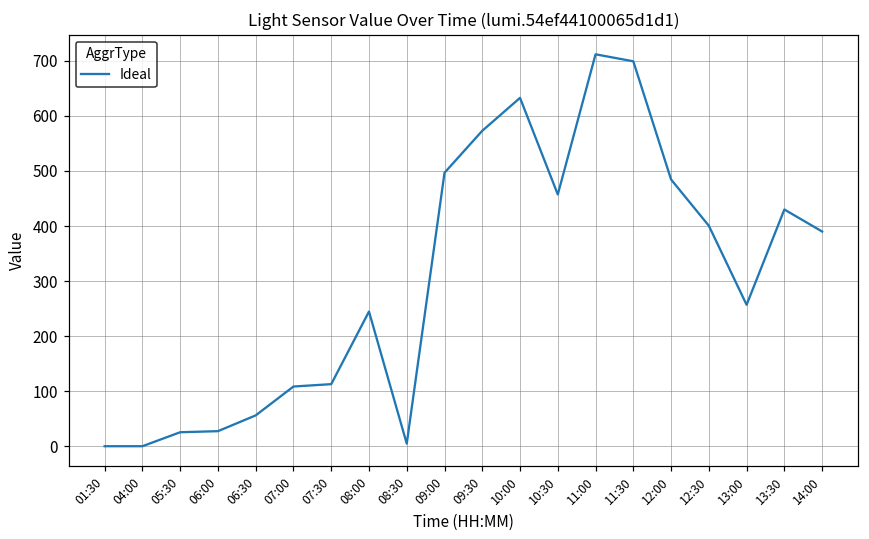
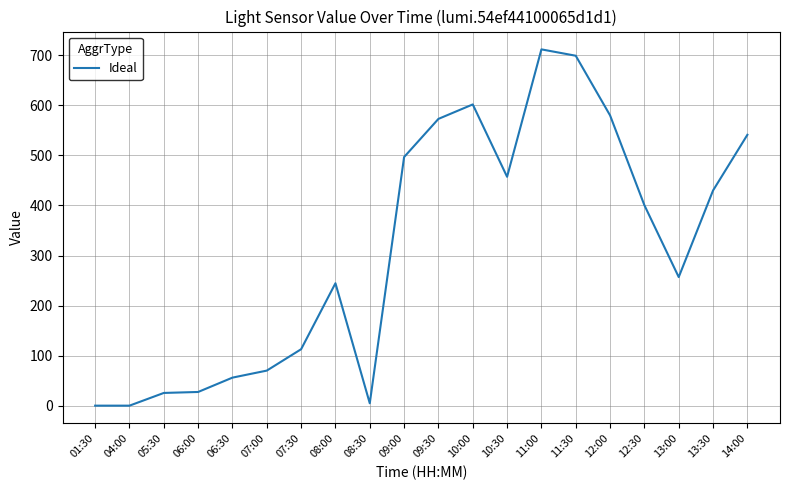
  {
    "01:30": 0,
    "04:00": 0,
    "05:30": 30,
    "06:00": 30,
    "06:30": 60,
-   "07:00": 110,
+   "07:00": 70,
    "07:30": 110,
    "08:00": 240,
    "08:30": 0,
    "09:00": 500,
    "09:30": 570,
-   "10:00": 630,
+   "10:00": 600,
    "10:30": 460,
    "11:00": 710,
    "11:30": 700,
-   "12:00": 480,
+   "12:00": 580,
    "12:30": 400,
    "13:00": 260,
    "13:30": 430,
-   "14:00": 390
+   "14:00": 540
  }
